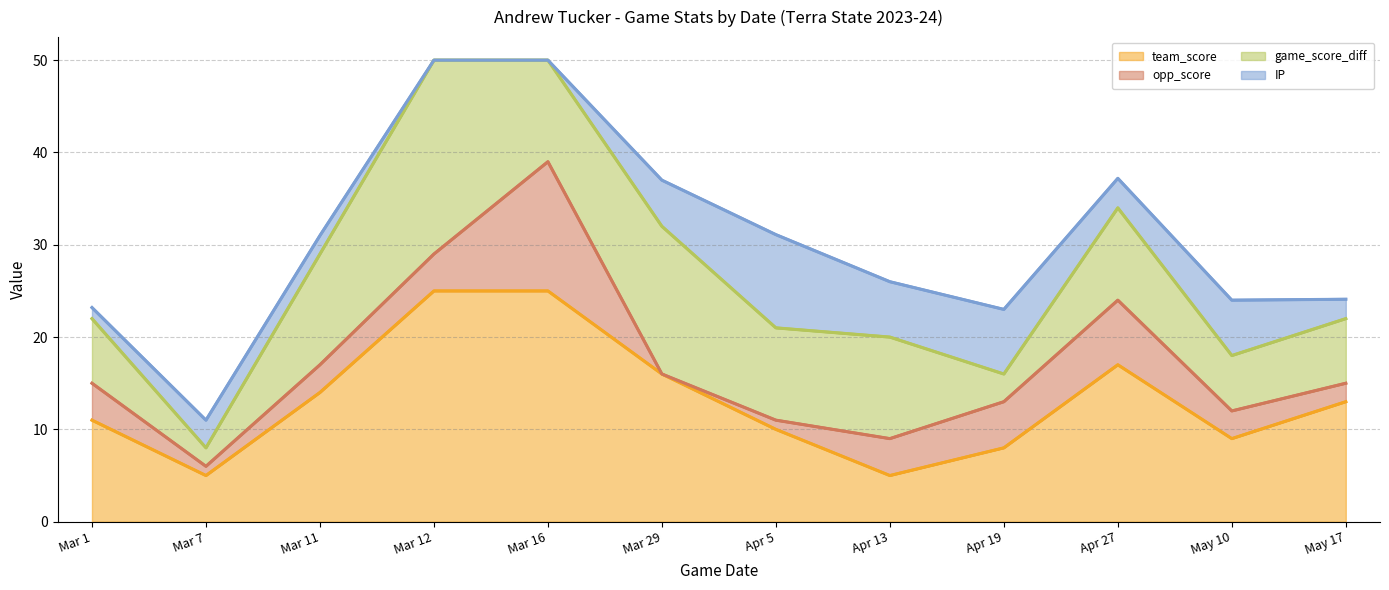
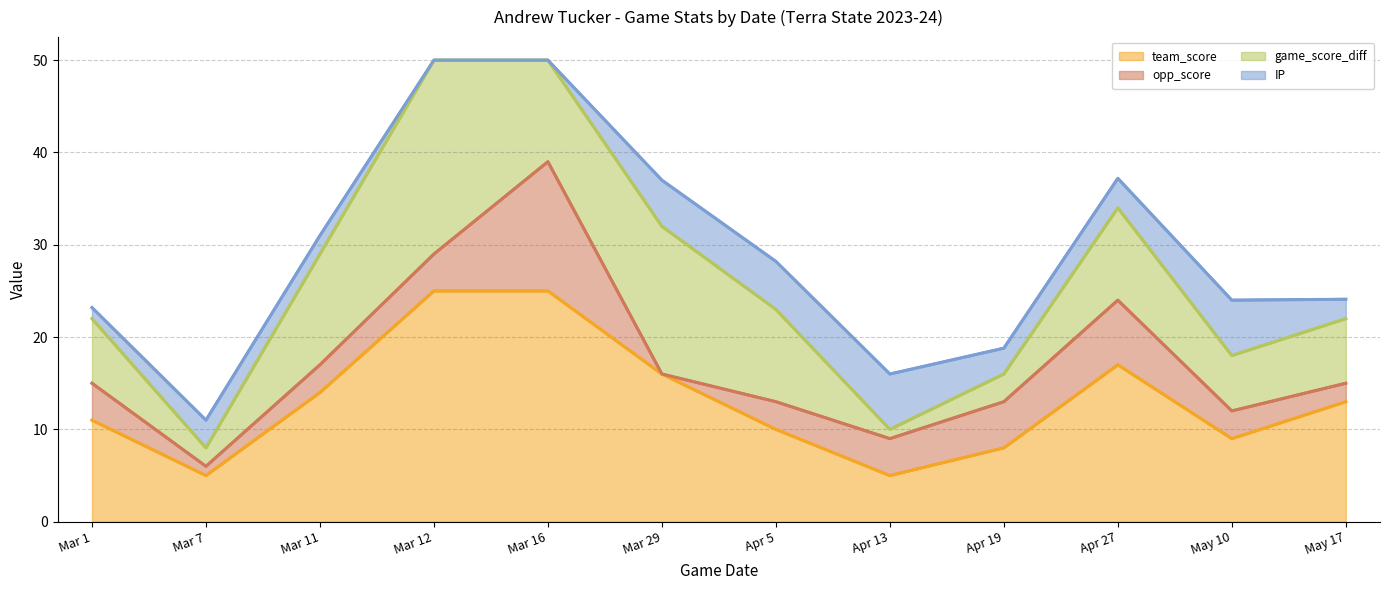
  {
    "team_score": {
      "Mar 1": 11,
      "Mar 7": 5,
      "Mar 11": 14,
      "Mar 12": 25,
      "Mar 16": 25,
      "Apr 5": 10,
      "Apr 13": 5,
      "Apr 19": 8,
      "Apr 27": 17,
      "May 10": 9,
      "May 17": 13
    },
    "opp_score": {
      "Mar 1": 4,
      "Mar 7": 1,
      "Mar 11": 3,
      "Mar 12": 4,
      "Mar 16": 14,
-     "Apr 5": 1,
+     "Apr 5": 3,
      "Apr 13": 4,
      "Apr 19": 5,
      "Apr 27": 7,
      "May 10": 3,
      "May 17": 2
    },
    "game_score_diff": {
      "Mar 1": 7,
      "Mar 7": 2,
      "Mar 11": 12,
      "Mar 29": 16,
      "Apr 5": 10,
-     "Apr 13": 11,
+     "Apr 13": 1,
      "Apr 19": 3,
      "Apr 27": 10,
      "May 10": 6,
      "May 17": 7
    },
    "IP": {
      "Mar 1": 1,
      "Mar 7": 3,
      "Mar 11": 2,
      "Mar 29": 5,
-     "Apr 5": 10,
+     "Apr 5": 5,
      "Apr 13": 6,
-     "Apr 19": 7,
+     "Apr 19": 3,
      "Apr 27": 3,
      "May 10": 6,
      "May 17": 2
    }
  }
